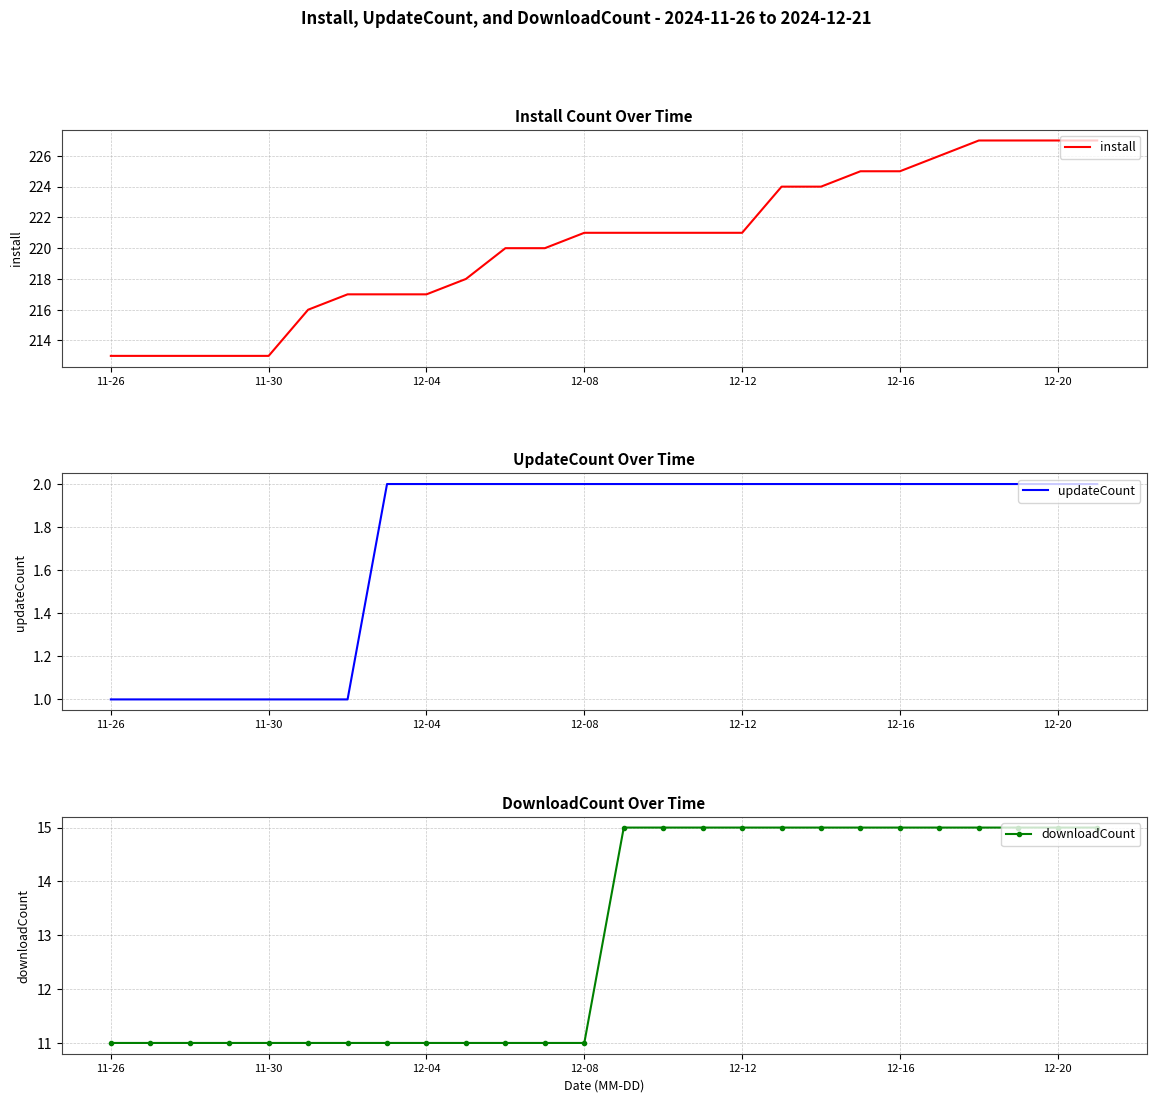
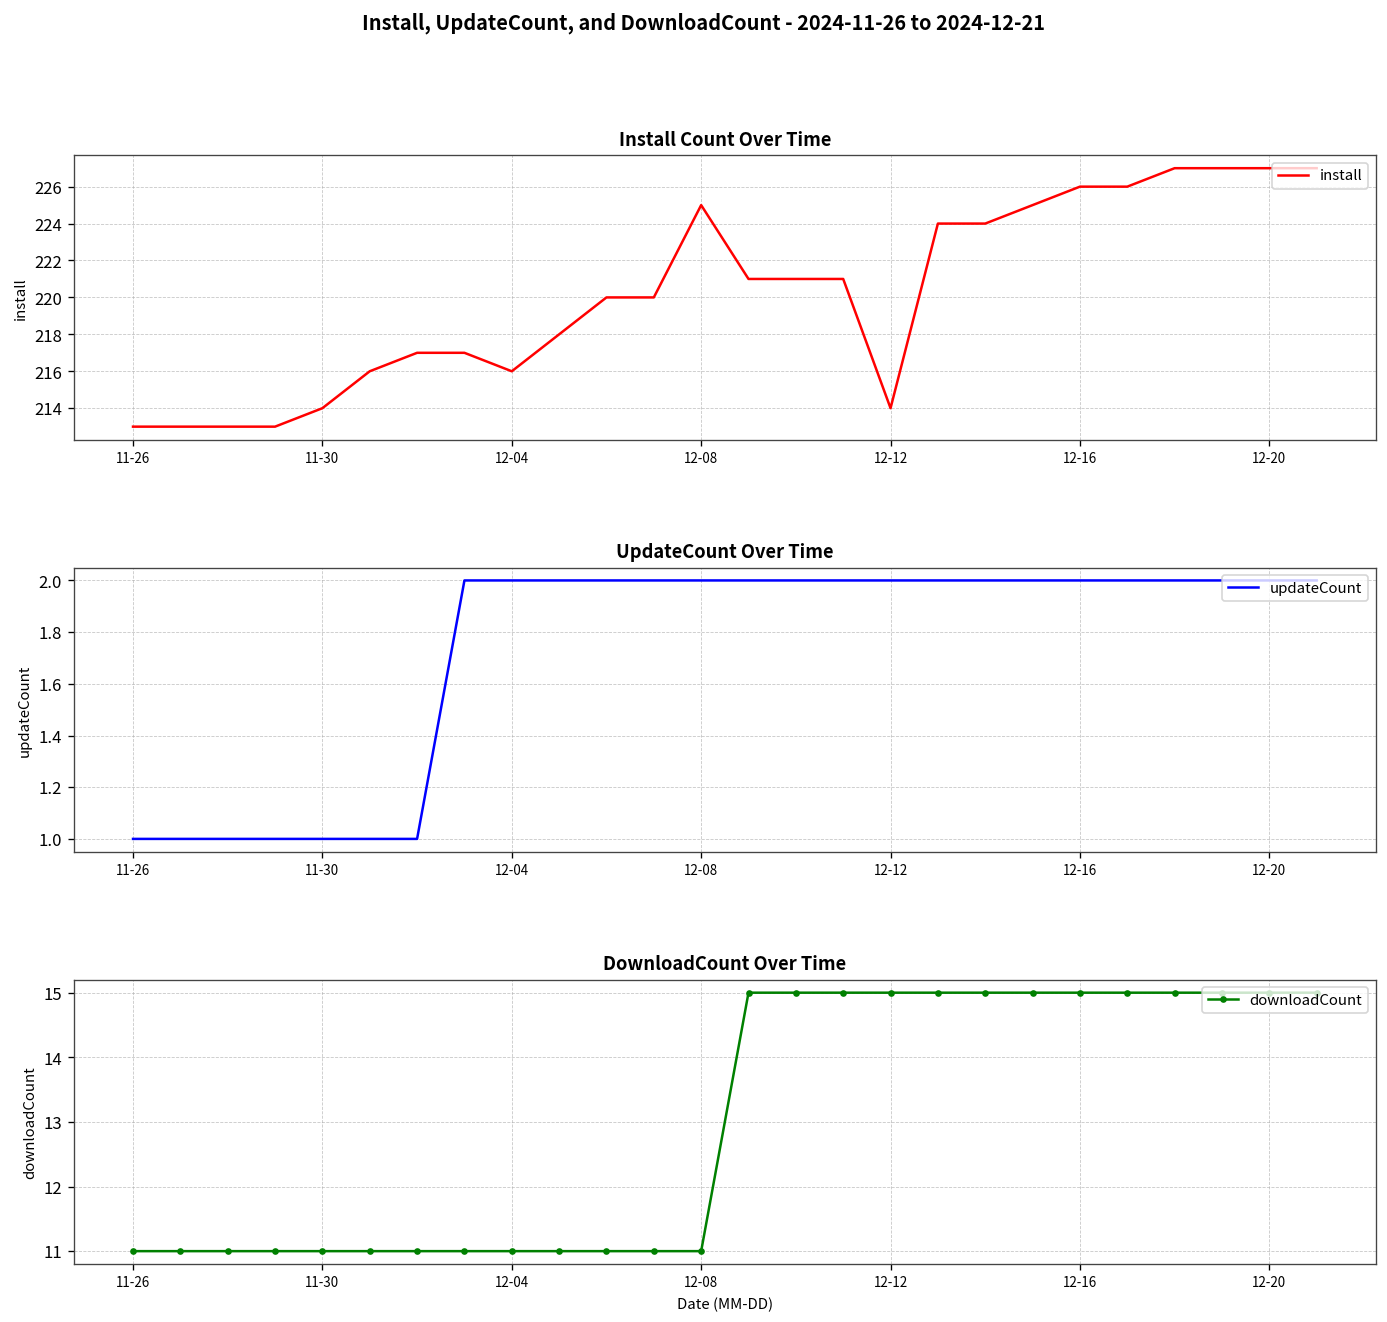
  {
    "Install Count Over Time": {
      "11-26": 213,
-     "11-30": 213,
-     "12-04": 217,
-     "12-08": 221,
-     "12-12": 221,
-     "12-16": 225,
+     "11-30": 214,
+     "12-04": 216,
+     "12-08": 225,
+     "12-12": 214,
+     "12-16": 226,
      "12-20": 227
    },
    "UpdateCount Over Time": {
      "11-26": 1.00,
      "11-30": 1.00,
      "12-04": 2.00,
      "12-08": 2.00,
      "12-12": 2.00,
      "12-16": 2.00
    },
    "DownloadCount Over Time": {
      "11-26": 11.0,
      "11-30": 11.0,
      "12-04": 11.0,
      "12-08": 11.0,
      "12-12": 15.0,
      "12-16": 15.0
    }
  }
